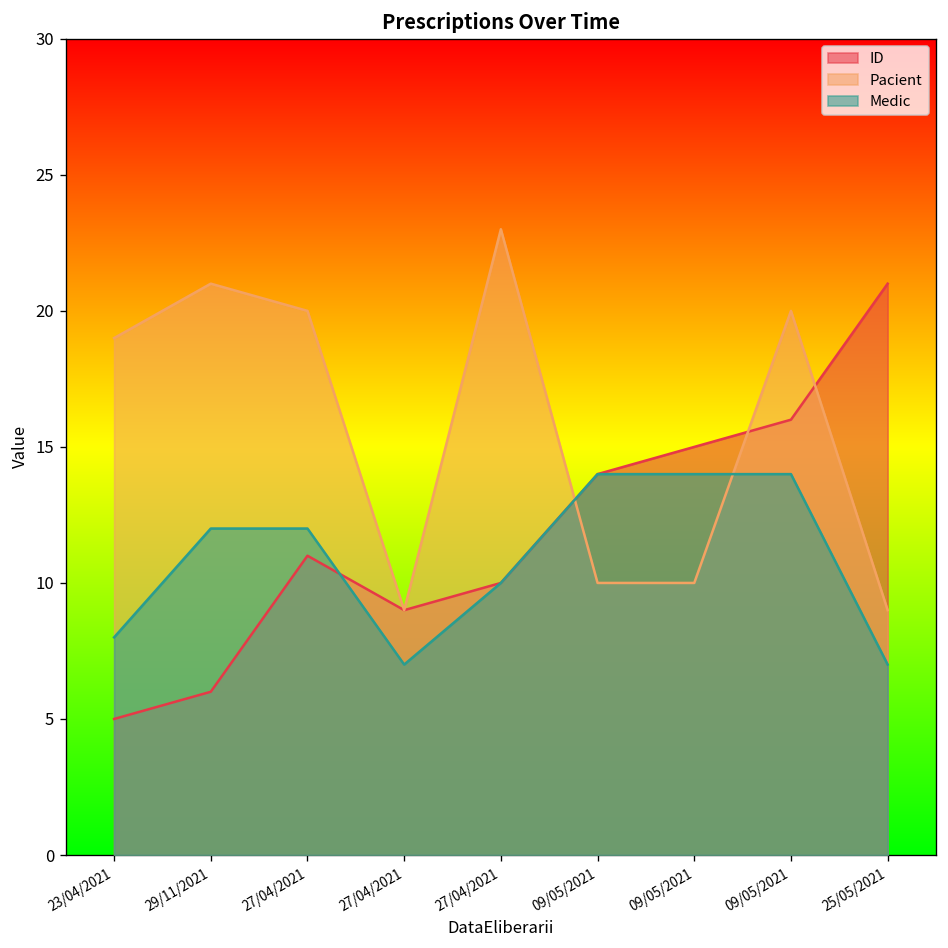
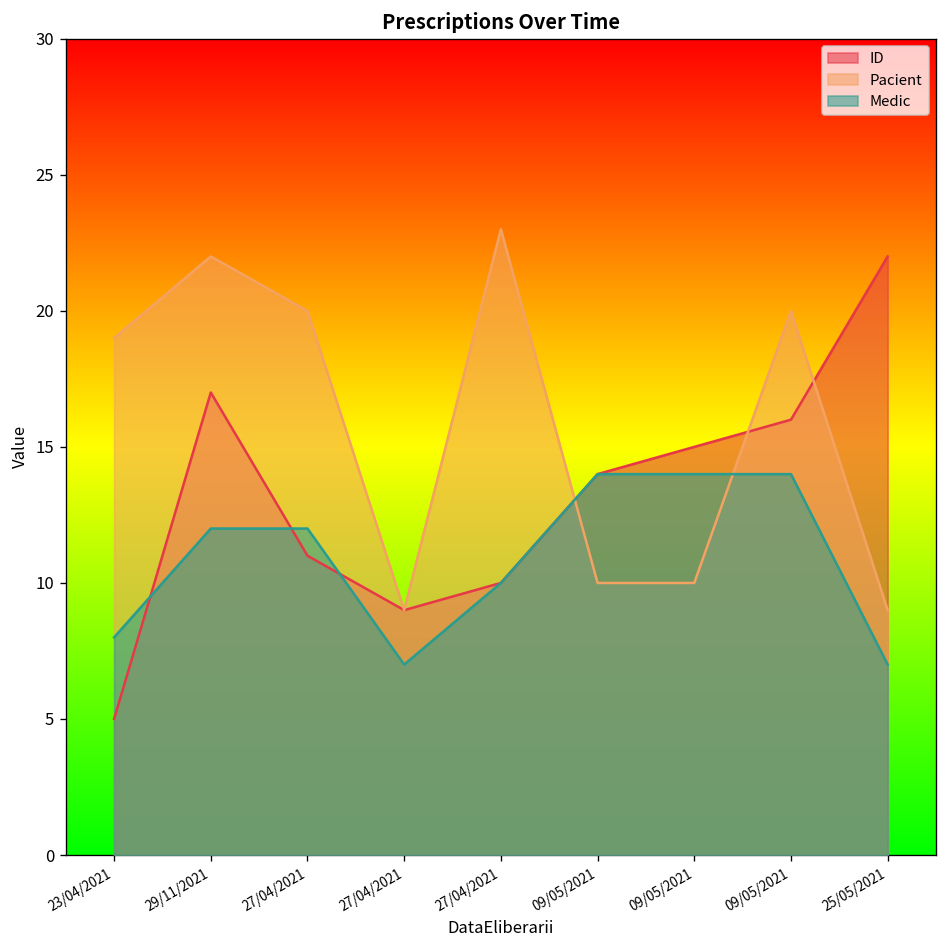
  {
    "ID": {
      "23/04/2021": 5,
-     "29/11/2021": 6,
-     "25/05/2021": 21
+     "29/11/2021": 17,
+     "25/05/2021": 22
    },
    "Pacient": {
      "23/04/2021": 19,
-     "29/11/2021": 21,
+     "29/11/2021": 22,
      "25/05/2021": 9
    },
    "Medic": {
      "23/04/2021": 8,
      "29/11/2021": 12,
      "25/05/2021": 7
    }
  }
